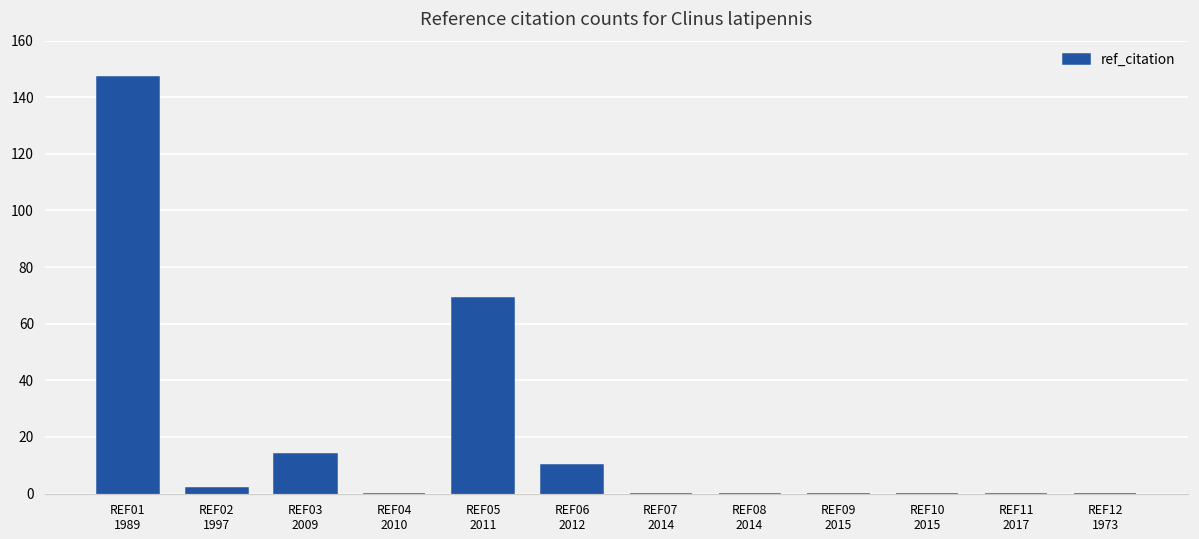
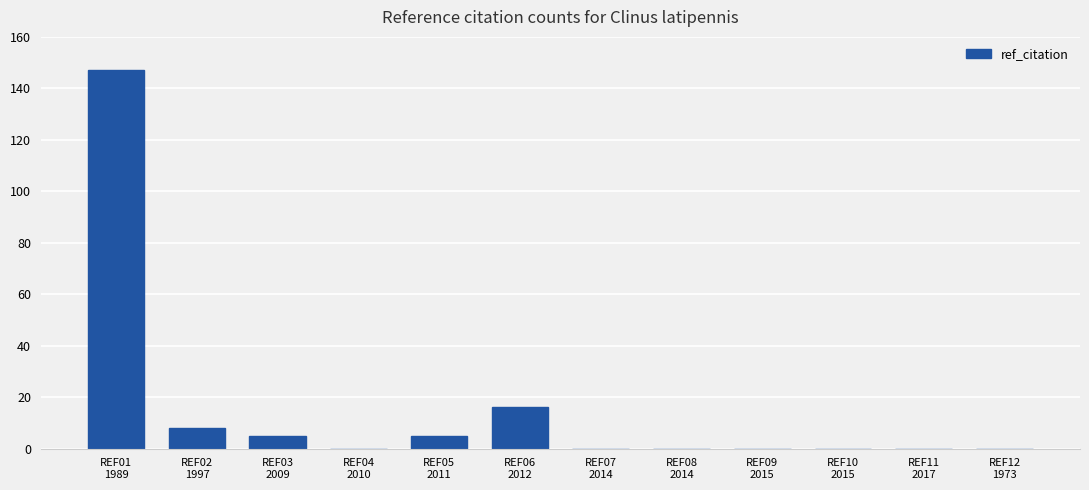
  {
    "REF01 1989": 147,
-   "REF02 1997": 2,
-   "REF03 2009": 14,
+   "REF02 1997": 8,
+   "REF03 2009": 5,
    "REF04 2010": 0,
-   "REF05 2011": 69,
-   "REF06 2012": 10,
+   "REF05 2011": 5,
+   "REF06 2012": 16,
    "REF07 2014": 0,
    "REF08 2014": 0,
    "REF09 2015": 0,
    "REF10 2015": 0,
    "REF11 2017": 0,
    "REF12 1973": 0
  }
